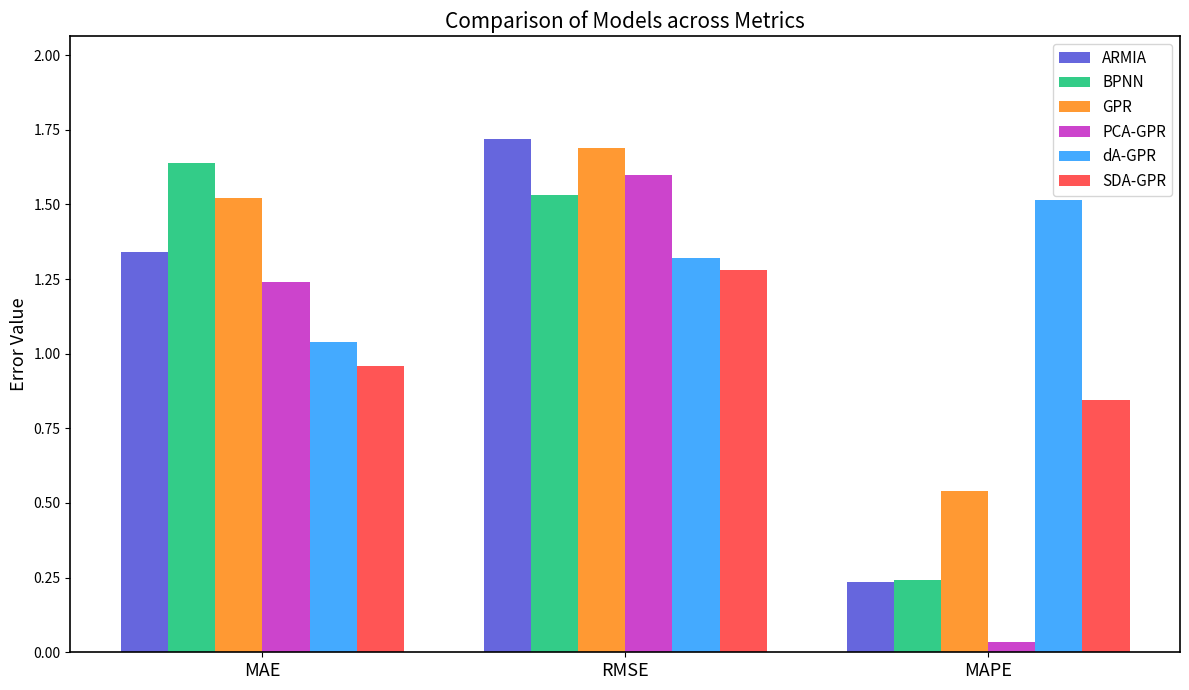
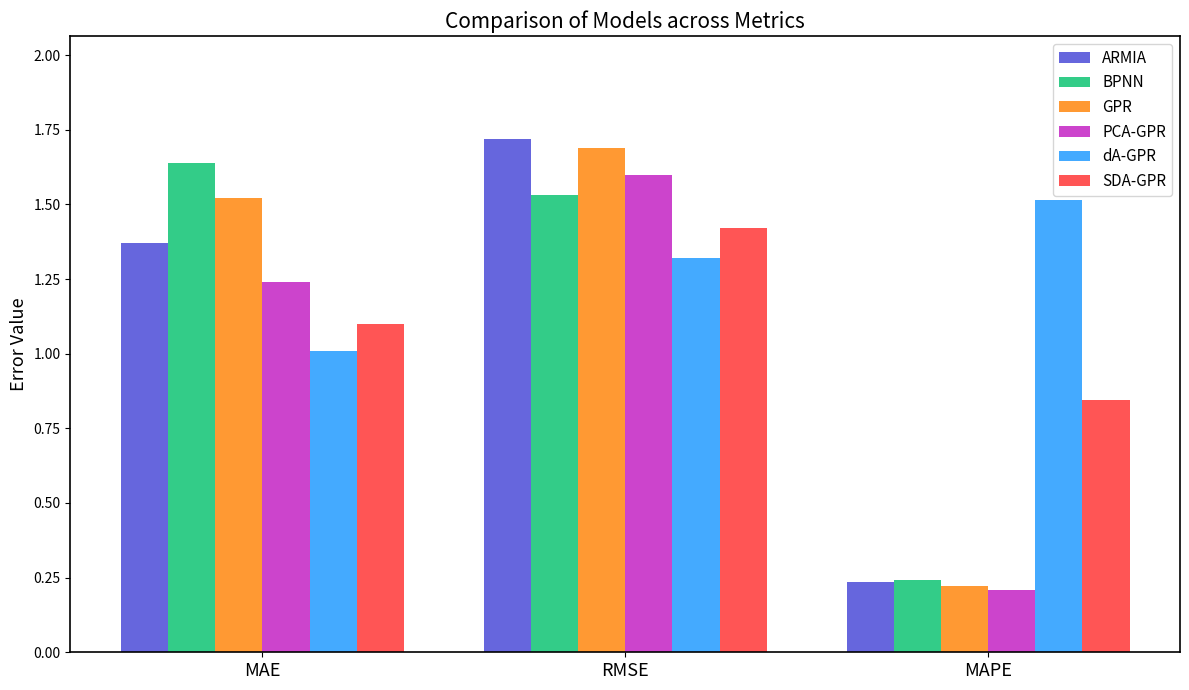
  {
    "ARMIA": {
-     "MAE": 1.34,
+     "MAE": 1.37,
      "RMSE": 1.72,
      "MAPE": 0.24
    },
    "BPNN": {
      "MAE": 1.64,
      "RMSE": 1.53,
      "MAPE": 0.24
    },
    "GPR": {
      "MAE": 1.52,
      "RMSE": 1.69,
-     "MAPE": 0.54
+     "MAPE": 0.22
    },
    "PCA-GPR": {
      "MAE": 1.24,
      "RMSE": 1.60,
-     "MAPE": 0.03
+     "MAPE": 0.21
    },
    "dA-GPR": {
-     "MAE": 1.04,
+     "MAE": 1.01,
      "RMSE": 1.32,
      "MAPE": 1.51
    },
    "SDA-GPR": {
-     "MAE": 0.96,
-     "RMSE": 1.28,
+     "MAE": 1.10,
+     "RMSE": 1.42,
      "MAPE": 0.84
    }
  }
